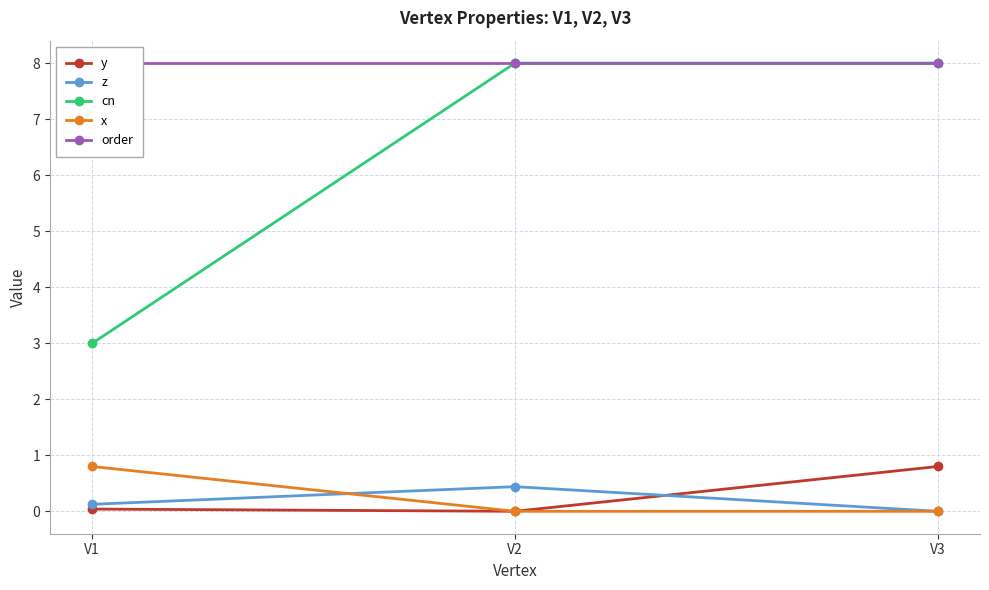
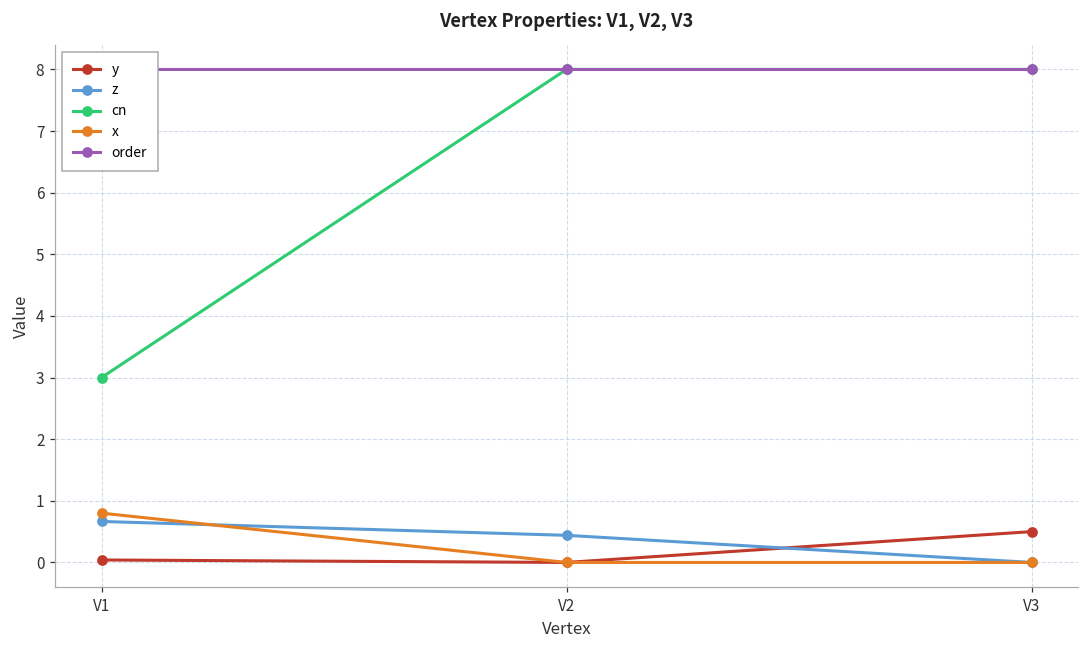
  {
    "y": {
      "V1": 0.0,
-     "V3": 0.8
+     "V3": 0.5
    },
    "z": {
-     "V1": 0.1,
+     "V1": 0.7,
      "V2": 0.4
    },
    "cn": {
      "V1": 3.0
    },
    "x": {
      "V1": 0.8
    }
  }
